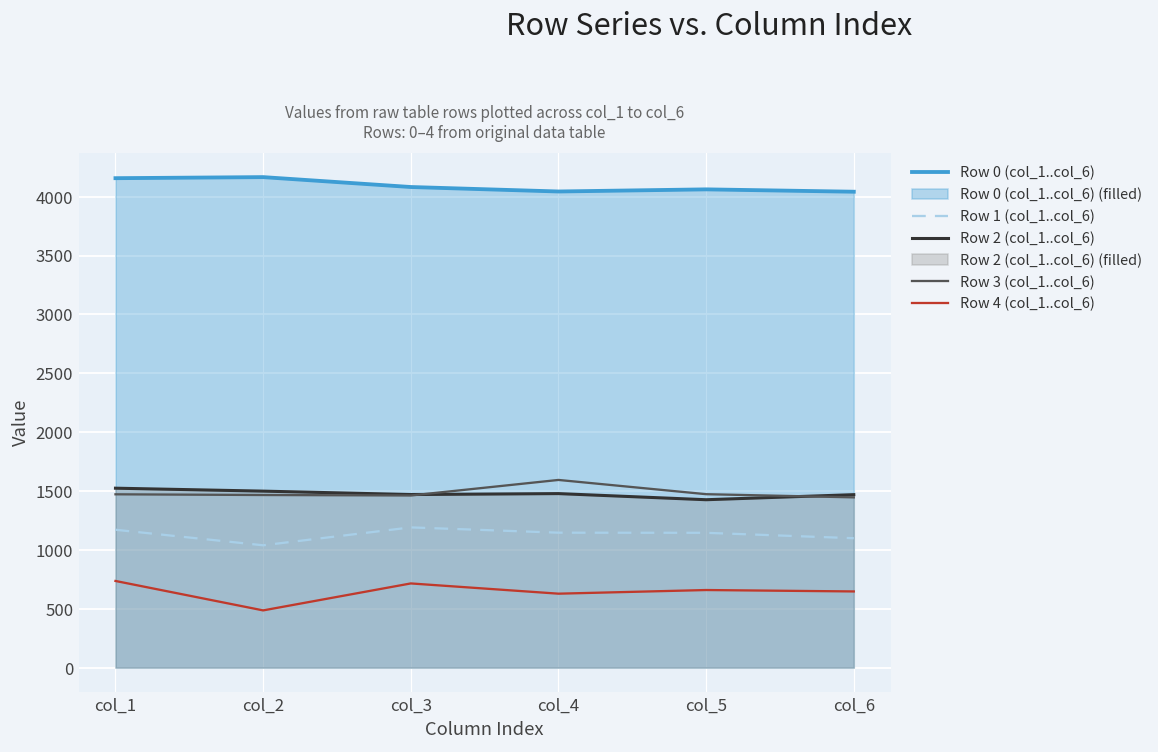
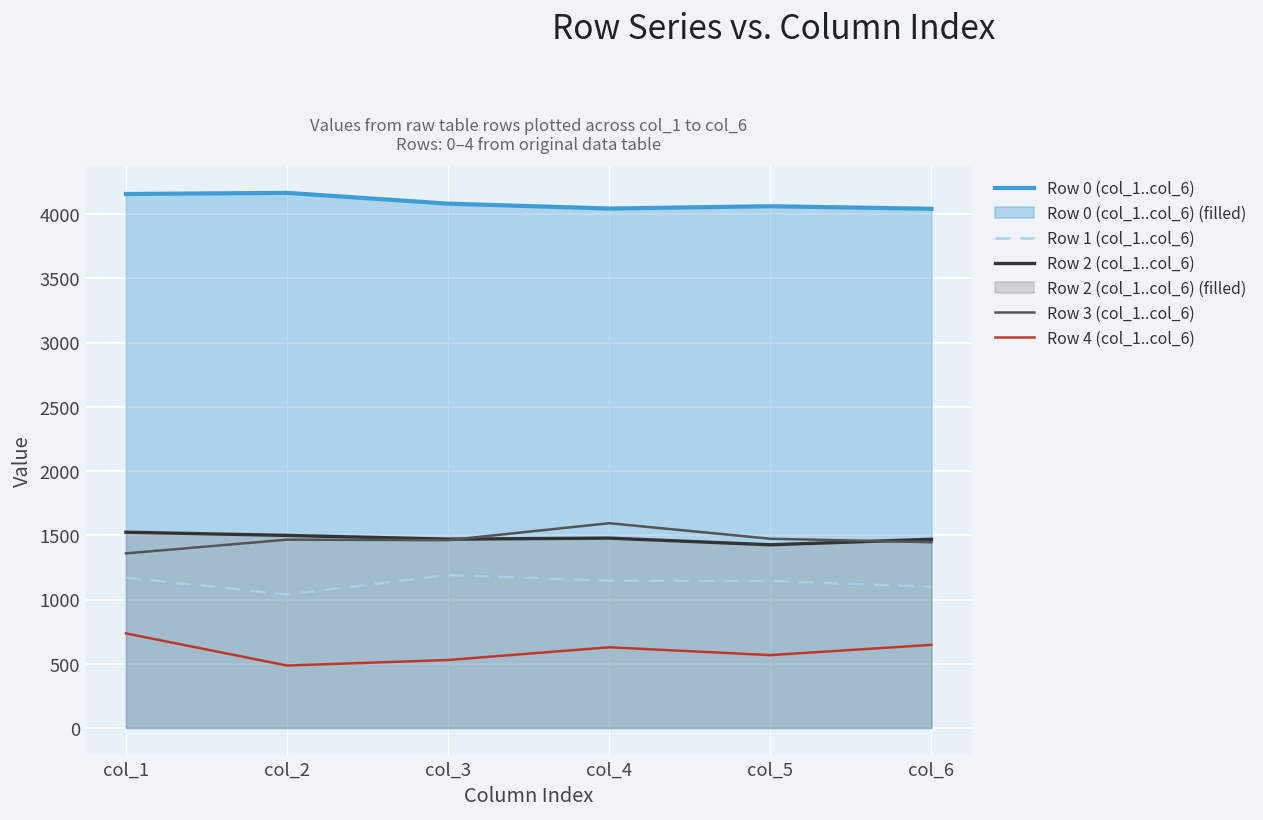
  {
    "Row 3 (col_1..col_6)": {
-     "col_1": 1470,
+     "col_1": 1360,
      "col_2": 1470,
      "col_4": 1590,
      "col_5": 1470
    },
    "Row 4 (col_1..col_6)": {
      "col_1": 740,
      "col_2": 490,
-     "col_3": 720,
+     "col_3": 530,
      "col_4": 630,
-     "col_5": 660,
+     "col_5": 570,
      "col_6": 650
    }
  }
